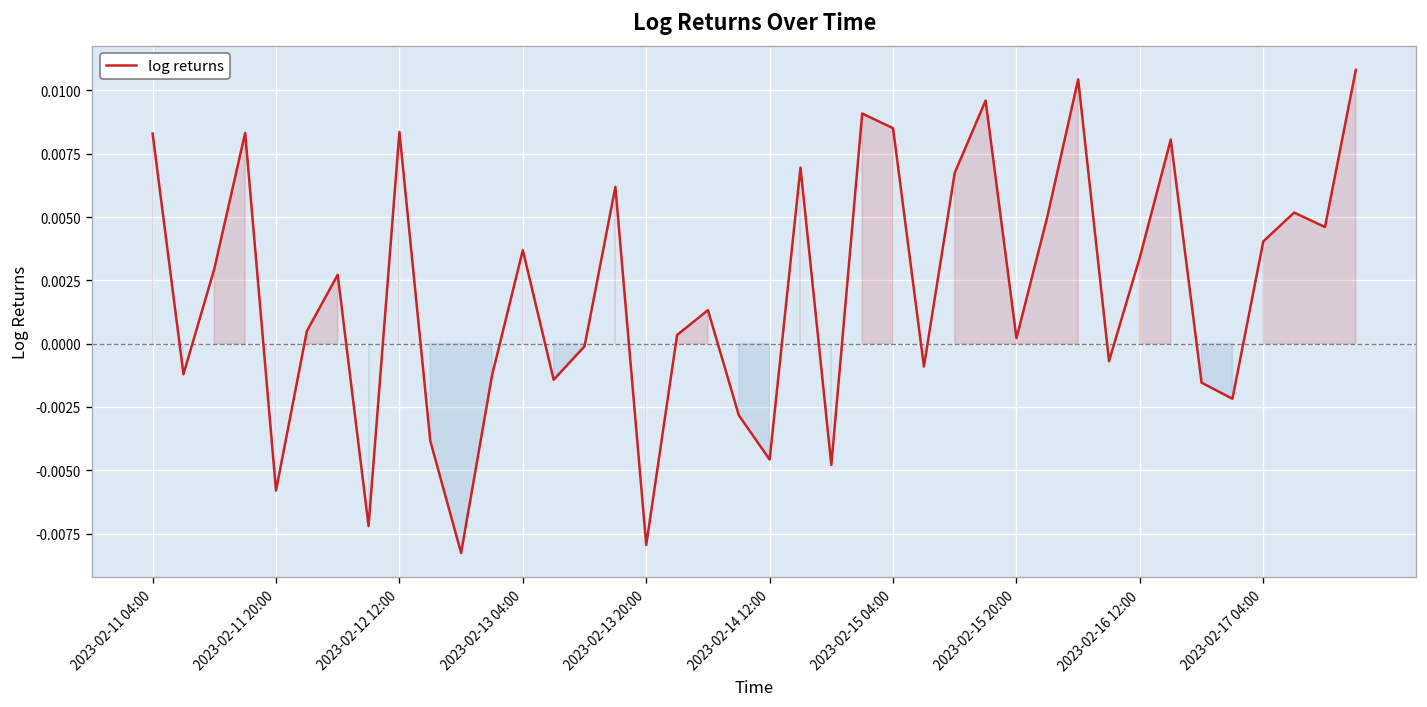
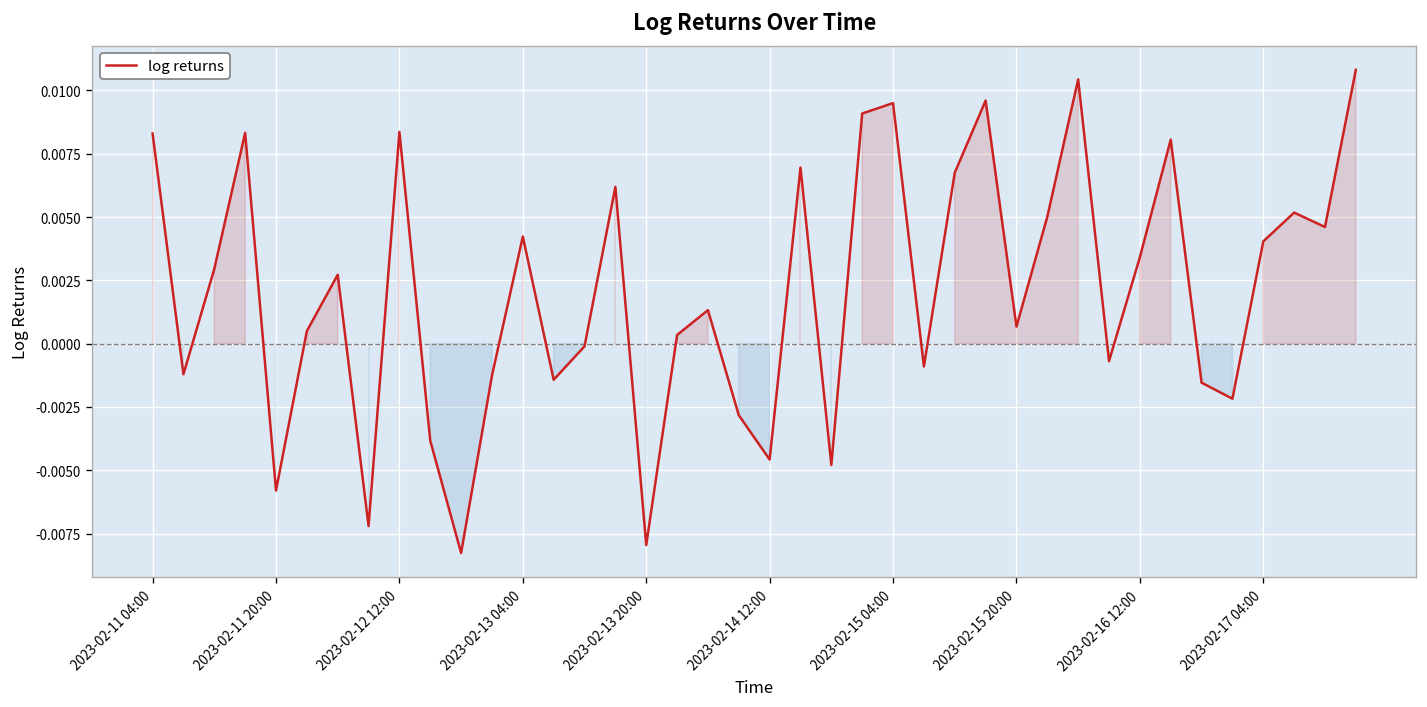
  {
    "2023-02-11 04:00": 0.0083,
    "2023-02-11 20:00": -0.0058,
    "2023-02-12 12:00": 0.0084,
-   "2023-02-13 04:00": 0.0037,
+   "2023-02-13 04:00": 0.0042,
    "2023-02-13 20:00": -0.0080,
    "2023-02-14 12:00": -0.0046,
-   "2023-02-15 04:00": 0.0085,
-   "2023-02-15 20:00": 0.0002,
+   "2023-02-15 04:00": 0.0095,
+   "2023-02-15 20:00": 0.0007,
    "2023-02-16 12:00": 0.0034,
    "2023-02-17 04:00": 0.0040
  }
